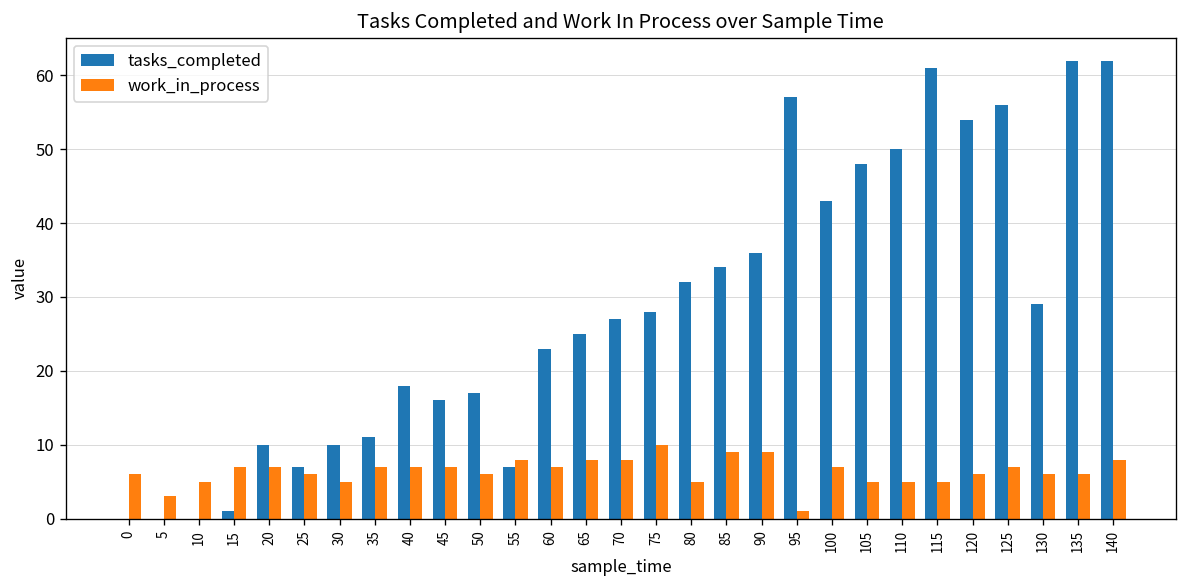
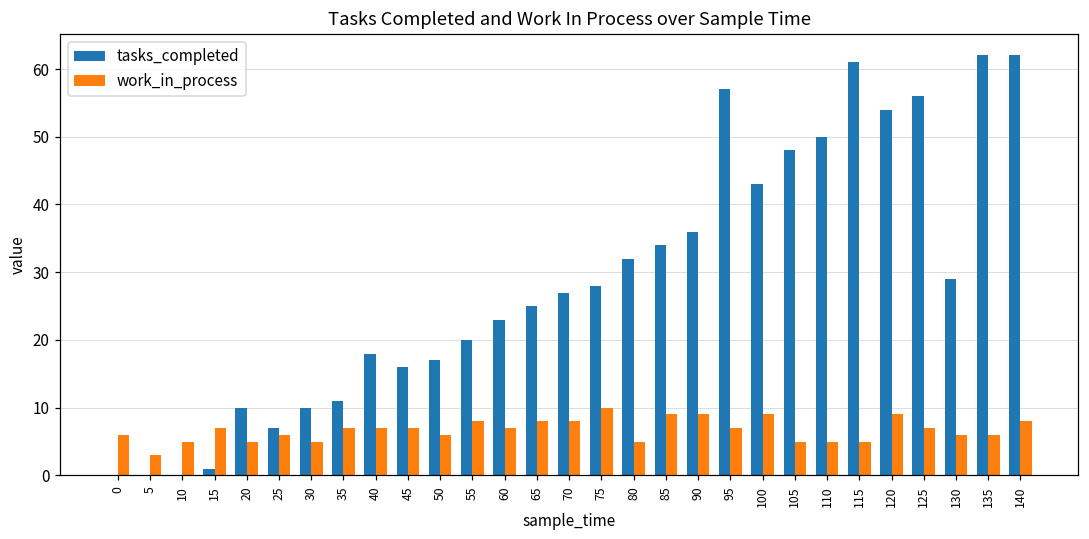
  {
    "tasks_completed": {
      "0": 0,
      "5": 0,
      "10": 0,
      "15": 1,
      "20": 10,
      "25": 7,
      "30": 10,
      "35": 11,
      "40": 18,
      "45": 16,
      "50": 17,
-     "55": 7,
+     "55": 20,
      "60": 23,
      "65": 25,
      "70": 27,
      "75": 28,
      "80": 32,
      "85": 34,
      "90": 36,
      "95": 57,
      "100": 43,
      "105": 48,
      "110": 50,
      "115": 61,
      "120": 54,
      "125": 56,
      "130": 29,
      "135": 62,
      "140": 62
    },
    "work_in_process": {
      "0": 6,
      "5": 3,
      "10": 5,
      "15": 7,
-     "20": 7,
+     "20": 5,
      "25": 6,
      "30": 5,
      "35": 7,
      "40": 7,
      "45": 7,
      "50": 6,
      "55": 8,
      "60": 7,
      "65": 8,
      "70": 8,
      "75": 10,
      "80": 5,
      "85": 9,
      "90": 9,
-     "95": 1,
-     "100": 7,
+     "95": 7,
+     "100": 9,
      "105": 5,
      "110": 5,
      "115": 5,
-     "120": 6,
+     "120": 9,
      "125": 7,
      "130": 6,
      "135": 6,
      "140": 8
    }
  }
